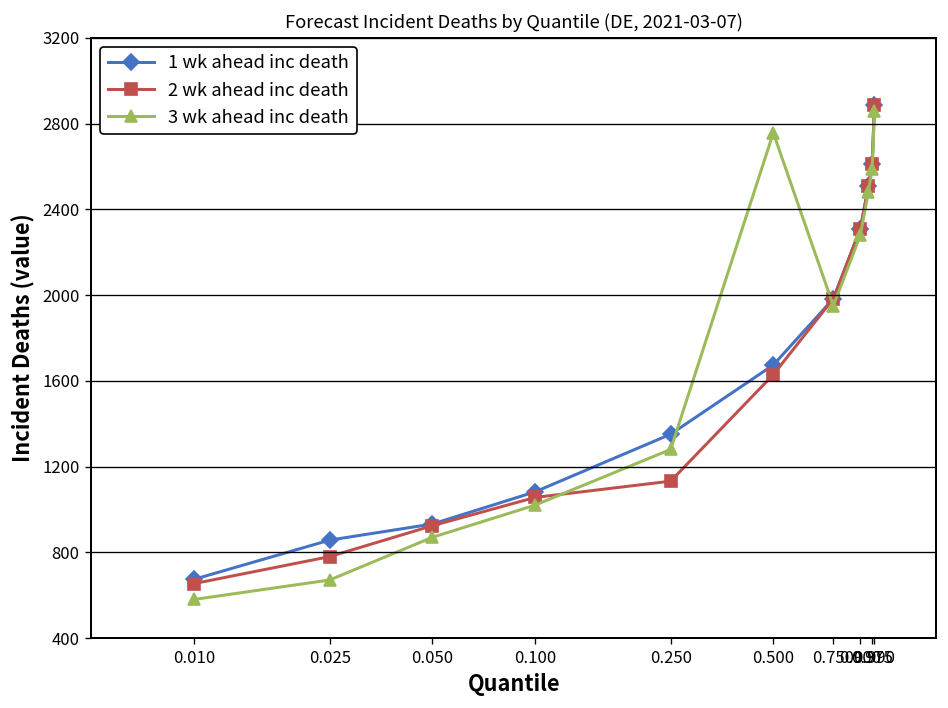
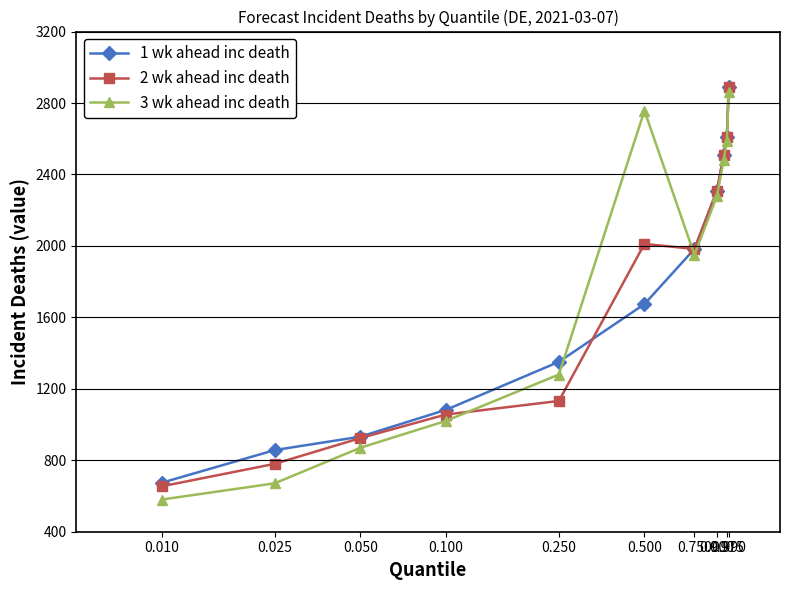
  {
    "1 wk ahead inc death": {
      "0.010": 670,
      "0.025": 860,
      "0.100": 1080,
      "0.250": 1350,
      "0.500": 1670
    },
    "2 wk ahead inc death": {
      "0.010": 650,
      "0.025": 780,
      "0.100": 1060,
      "0.250": 1130,
-     "0.500": 1630
+     "0.500": 2010
    },
    "3 wk ahead inc death": {
      "0.010": 580,
      "0.025": 670,
      "0.050": 870,
      "0.100": 1020,
      "0.250": 1280,
      "0.500": 2760
    }
  }
